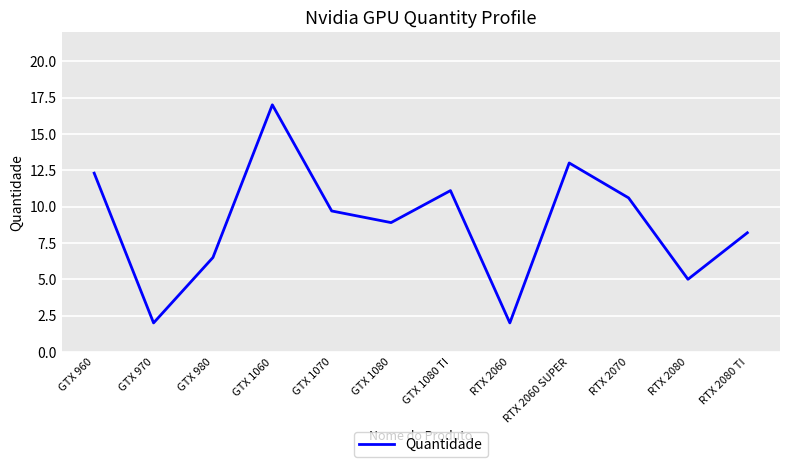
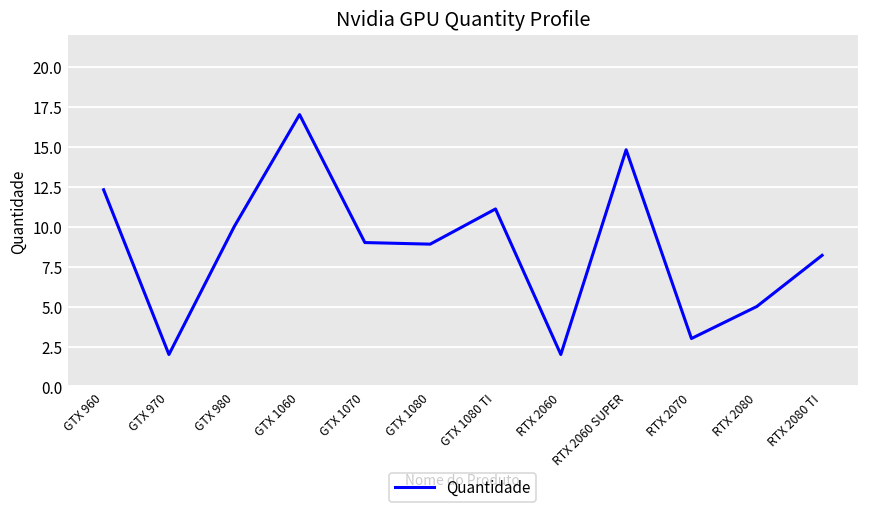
  {
    "GTX 960": 12.3,
    "GTX 970": 2.0,
-   "GTX 980": 6.5,
+   "GTX 980": 10.0,
    "GTX 1060": 17.0,
-   "GTX 1070": 9.7,
+   "GTX 1070": 9.0,
    "GTX 1080": 8.9,
    "GTX 1080 TI": 11.1,
    "RTX 2060": 2.0,
-   "RTX 2060 SUPER": 13.0,
-   "RTX 2070": 10.6,
+   "RTX 2060 SUPER": 14.8,
+   "RTX 2070": 3.0,
    "RTX 2080": 5.0,
    "RTX 2080 TI": 8.2
  }
